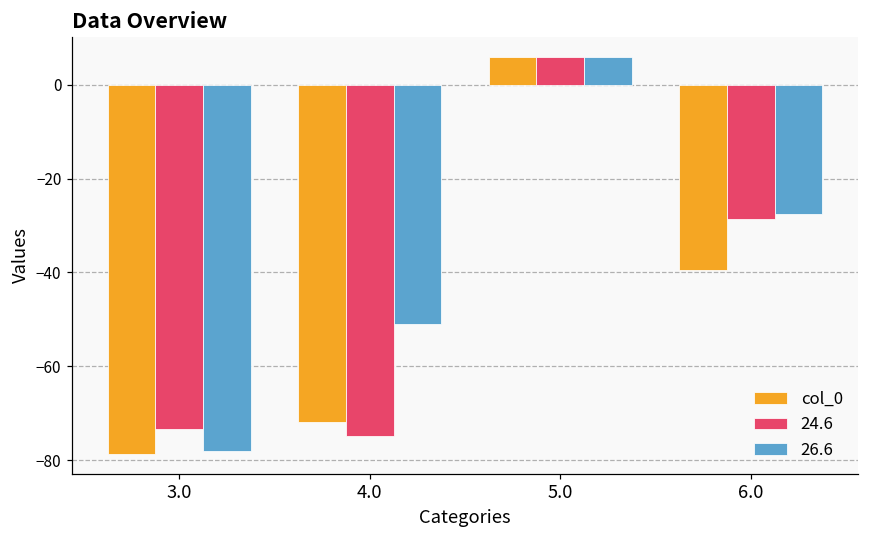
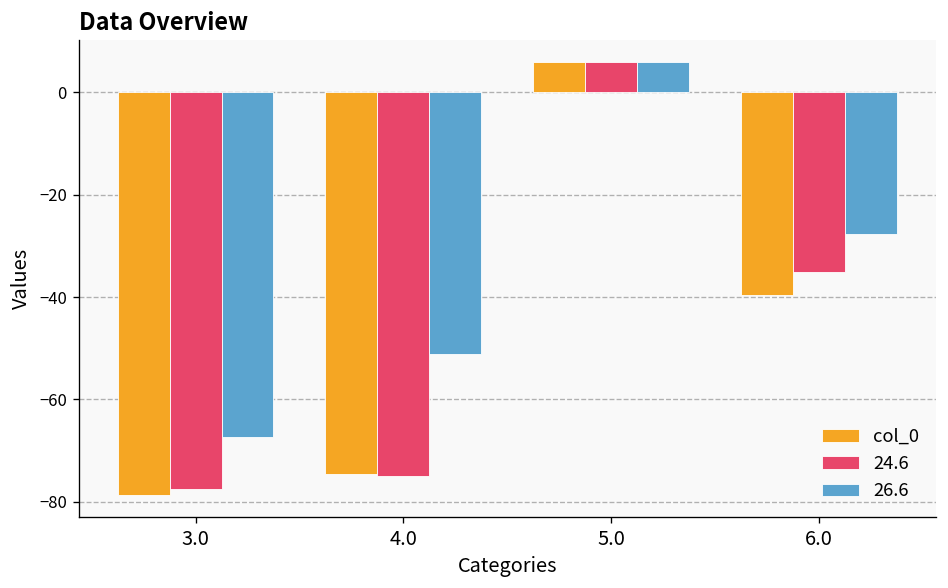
  {
    "col_0": {
      "3.0": -79,
-     "4.0": -72,
+     "4.0": -75,
      "5.0": 6,
      "6.0": -40
    },
    "24.6": {
-     "3.0": -73,
+     "3.0": -77,
      "4.0": -75,
      "5.0": 6,
-     "6.0": -29
+     "6.0": -35
    },
    "26.6": {
-     "3.0": -78,
+     "3.0": -67,
      "4.0": -51,
      "5.0": 6,
      "6.0": -28
    }
  }
